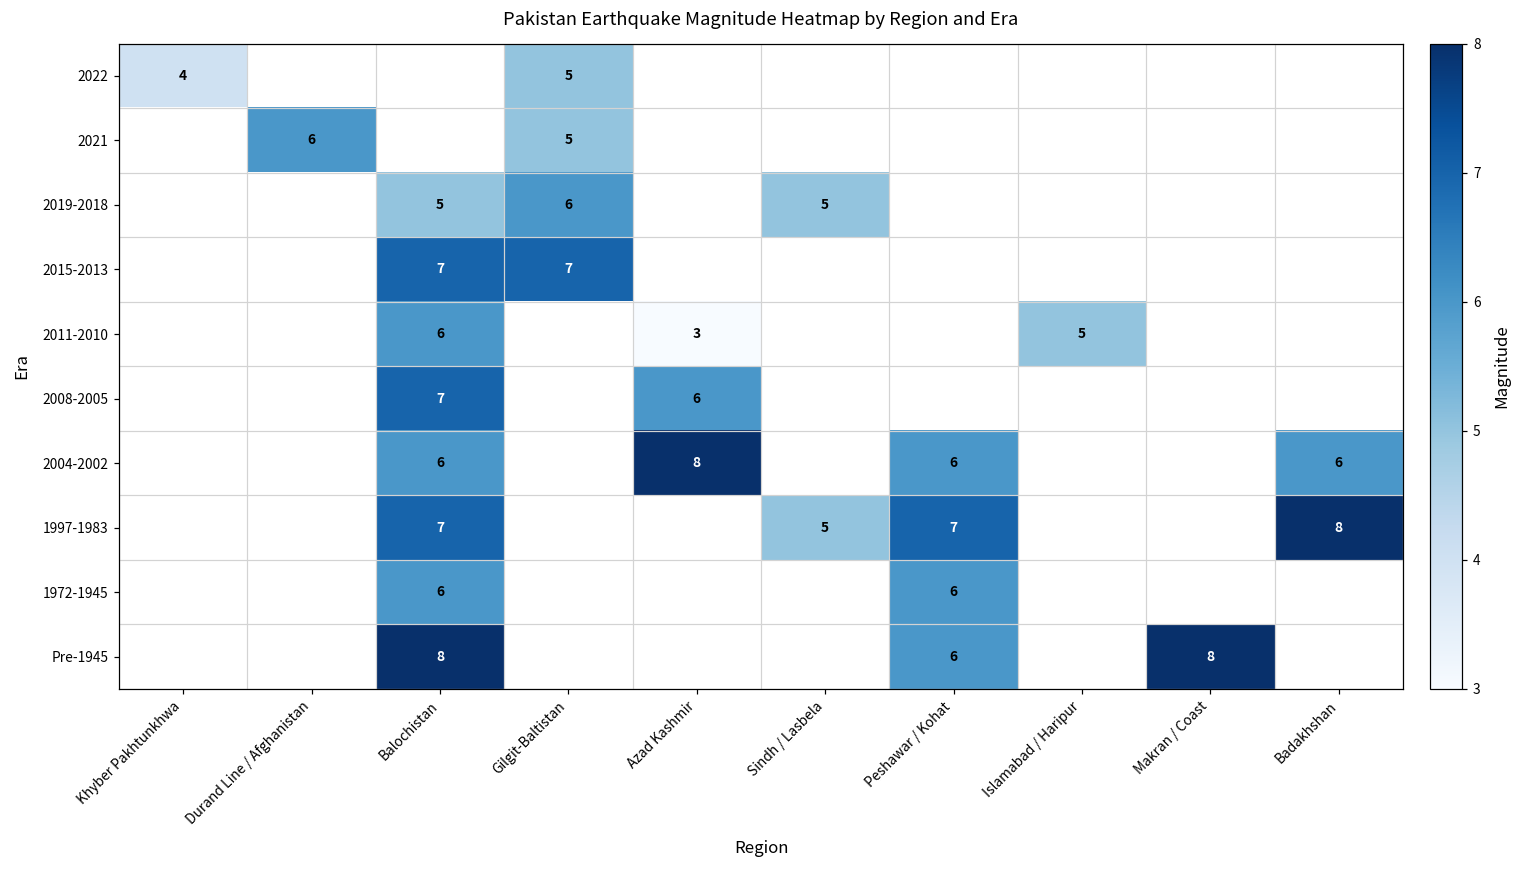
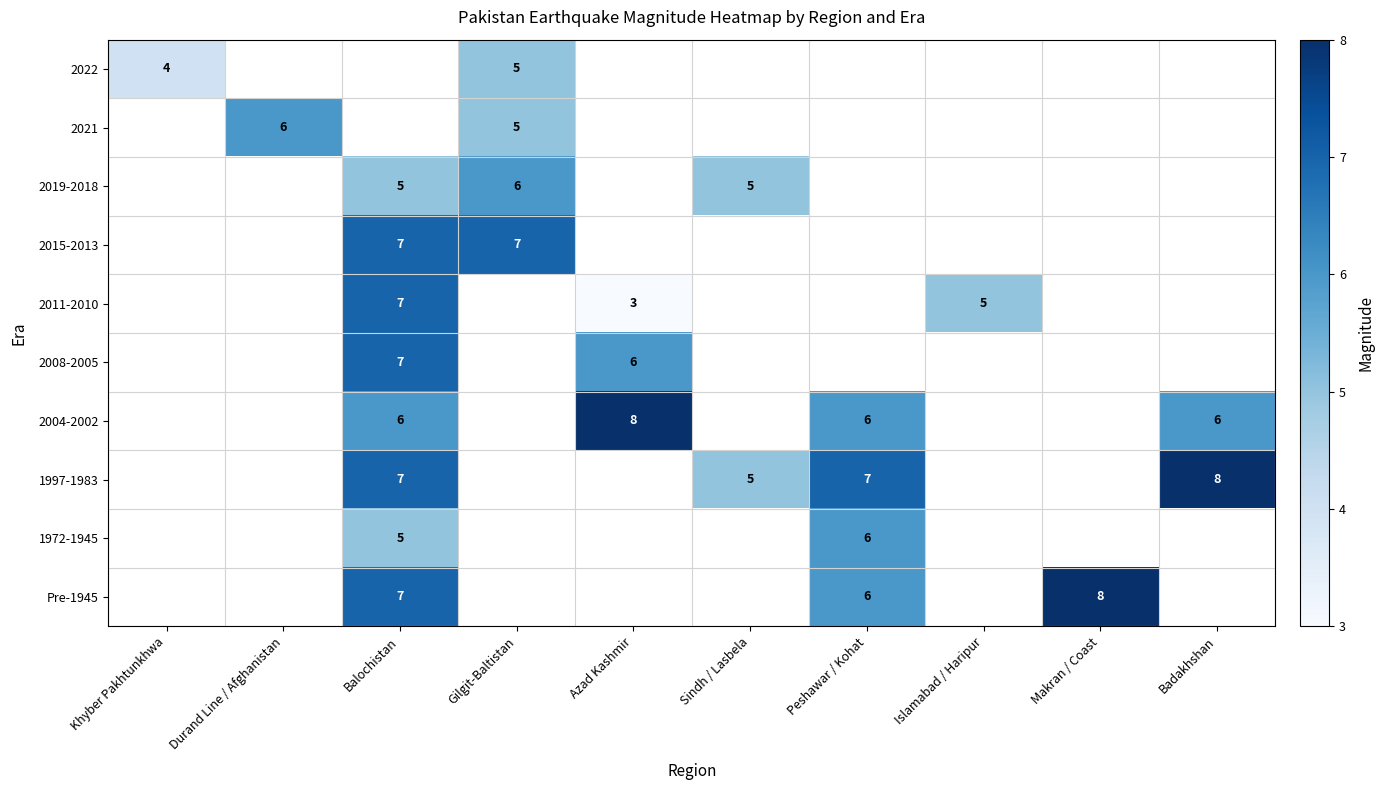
  {
    "2022": {
      "Khyber Pakhtunkhwa": 4,
      "Gilgit-Baltistan": 5
    },
    "2021": {
      "Durand Line / Afghanistan": 6,
      "Gilgit-Baltistan": 5
    },
    "2019-2018": {
      "Balochistan": 5,
      "Gilgit-Baltistan": 6,
      "Sindh / Lasbela": 5
    },
    "2015-2013": {
      "Balochistan": 7,
      "Gilgit-Baltistan": 7
    },
    "2011-2010": {
-     "Balochistan": 6,
+     "Balochistan": 7,
      "Azad Kashmir": 3,
      "Islamabad / Haripur": 5
    },
    "2008-2005": {
      "Balochistan": 7,
      "Azad Kashmir": 6
    },
    "2004-2002": {
      "Balochistan": 6,
      "Azad Kashmir": 8,
      "Peshawar / Kohat": 6,
      "Badakhshan": 6
    },
    "1997-1983": {
      "Balochistan": 7,
      "Sindh / Lasbela": 5,
      "Peshawar / Kohat": 7,
      "Badakhshan": 8
    },
    "1972-1945": {
-     "Balochistan": 6,
+     "Balochistan": 5,
      "Peshawar / Kohat": 6
    },
    "Pre-1945": {
-     "Balochistan": 8,
+     "Balochistan": 7,
      "Peshawar / Kohat": 6,
      "Makran / Coast": 8
    }
  }
